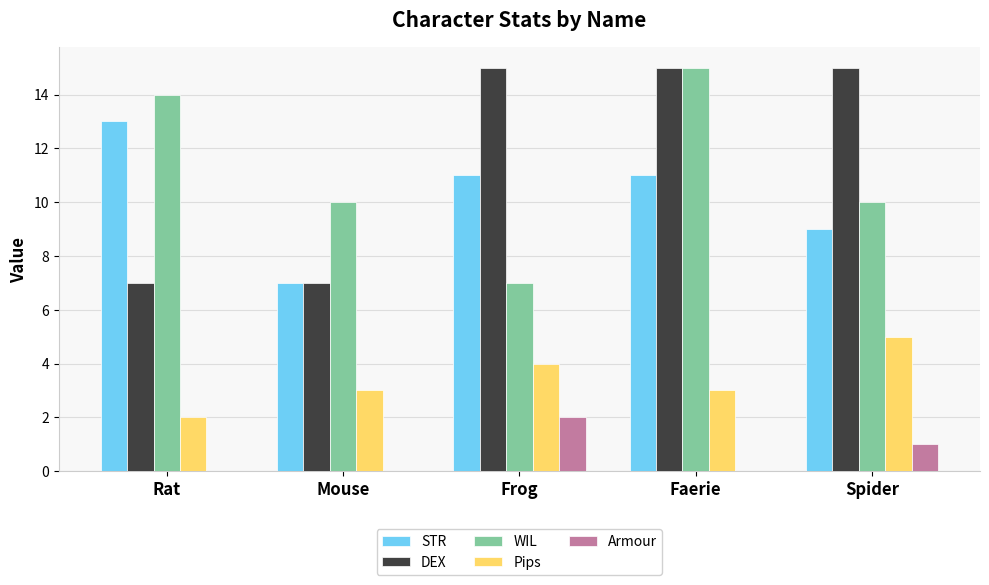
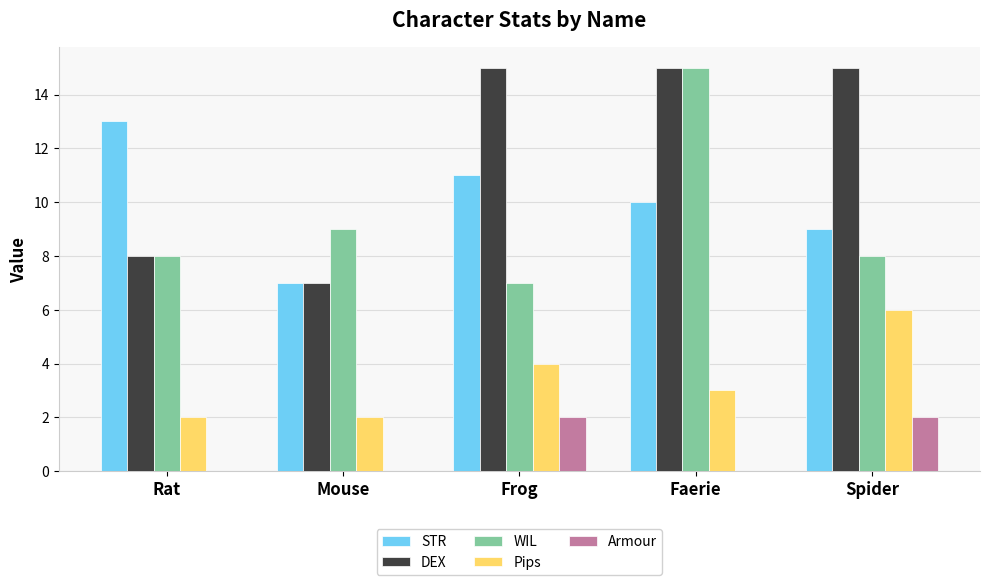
  {
    "STR": {
      "Rat": 13,
      "Mouse": 7,
      "Frog": 11,
-     "Faerie": 11,
+     "Faerie": 10,
      "Spider": 9
    },
    "DEX": {
-     "Rat": 7,
+     "Rat": 8,
      "Mouse": 7,
      "Frog": 15,
      "Faerie": 15,
      "Spider": 15
    },
    "WIL": {
-     "Rat": 14,
-     "Mouse": 10,
+     "Rat": 8,
+     "Mouse": 9,
      "Frog": 7,
      "Faerie": 15,
-     "Spider": 10
+     "Spider": 8
    },
    "Pips": {
      "Rat": 2,
-     "Mouse": 3,
+     "Mouse": 2,
      "Frog": 4,
      "Faerie": 3,
-     "Spider": 5
+     "Spider": 6
    },
    "Armour": {
      "Rat": 0,
      "Mouse": 0,
      "Frog": 2,
      "Faerie": 0,
-     "Spider": 1
+     "Spider": 2
    }
  }
